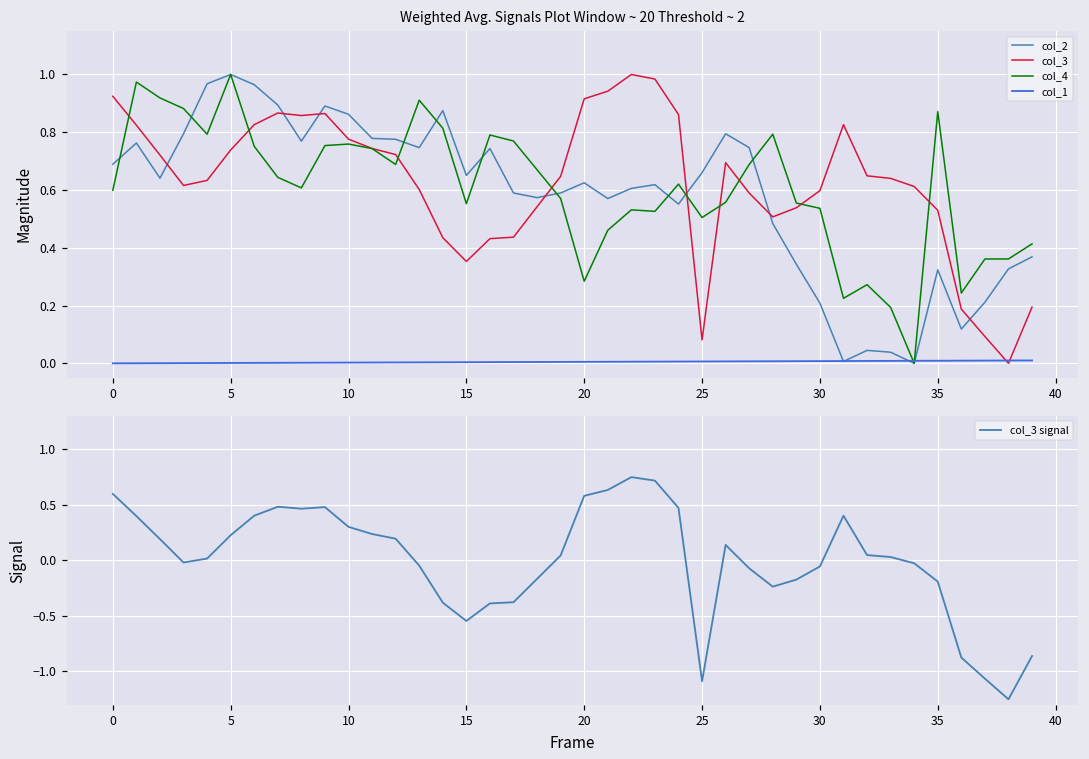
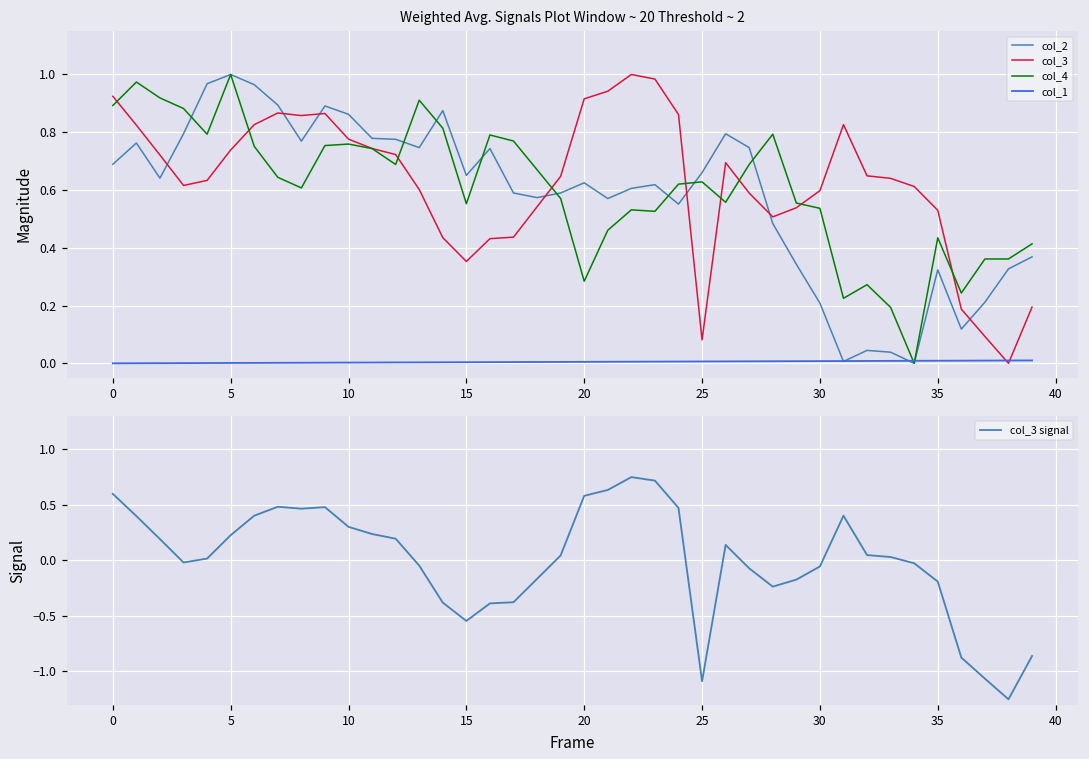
  {
    "Weighted Avg. Signals Plot Window ~ 20 Threshold ~ 2": {
      "col_3": {
        "0": 0.92,
        "5": 0.74,
        "10": 0.78,
        "15": 0.35,
        "20": 0.92,
        "25": 0.08,
        "30": 0.60,
        "35": 0.53
      },
      "col_4": {
-       "0": 0.60,
+       "0": 0.89,
        "10": 0.76,
        "15": 0.55,
        "20": 0.28,
-       "25": 0.50,
+       "25": 0.63,
        "30": 0.54,
-       "35": 0.87
+       "35": 0.43
      }
    }
  }
